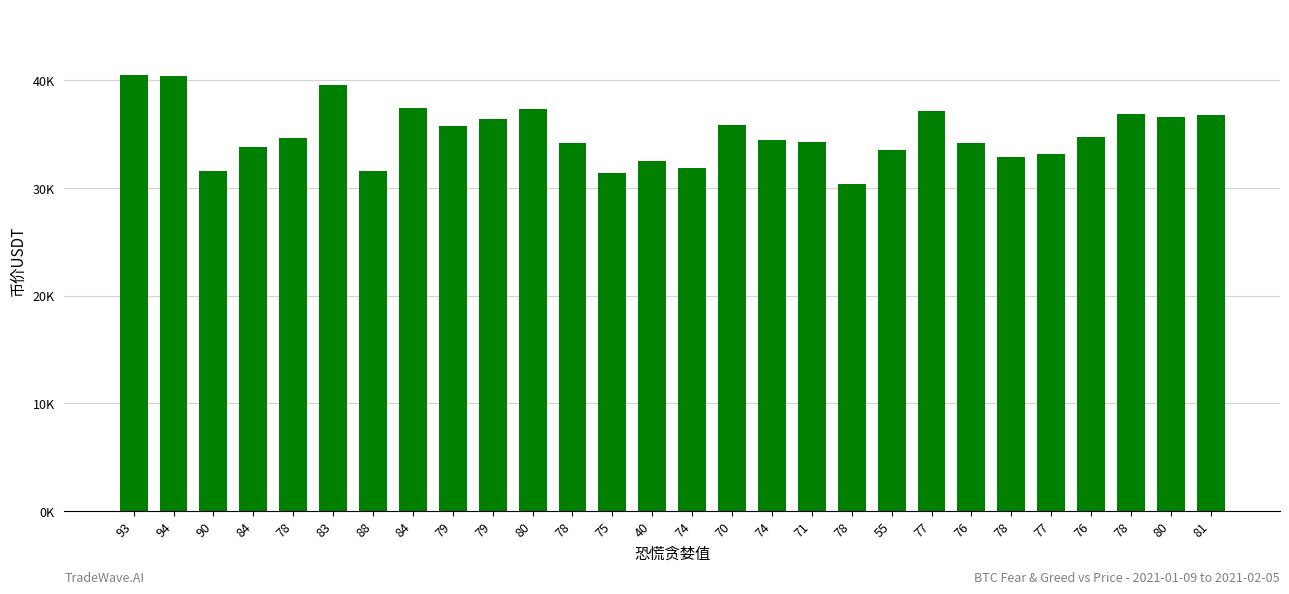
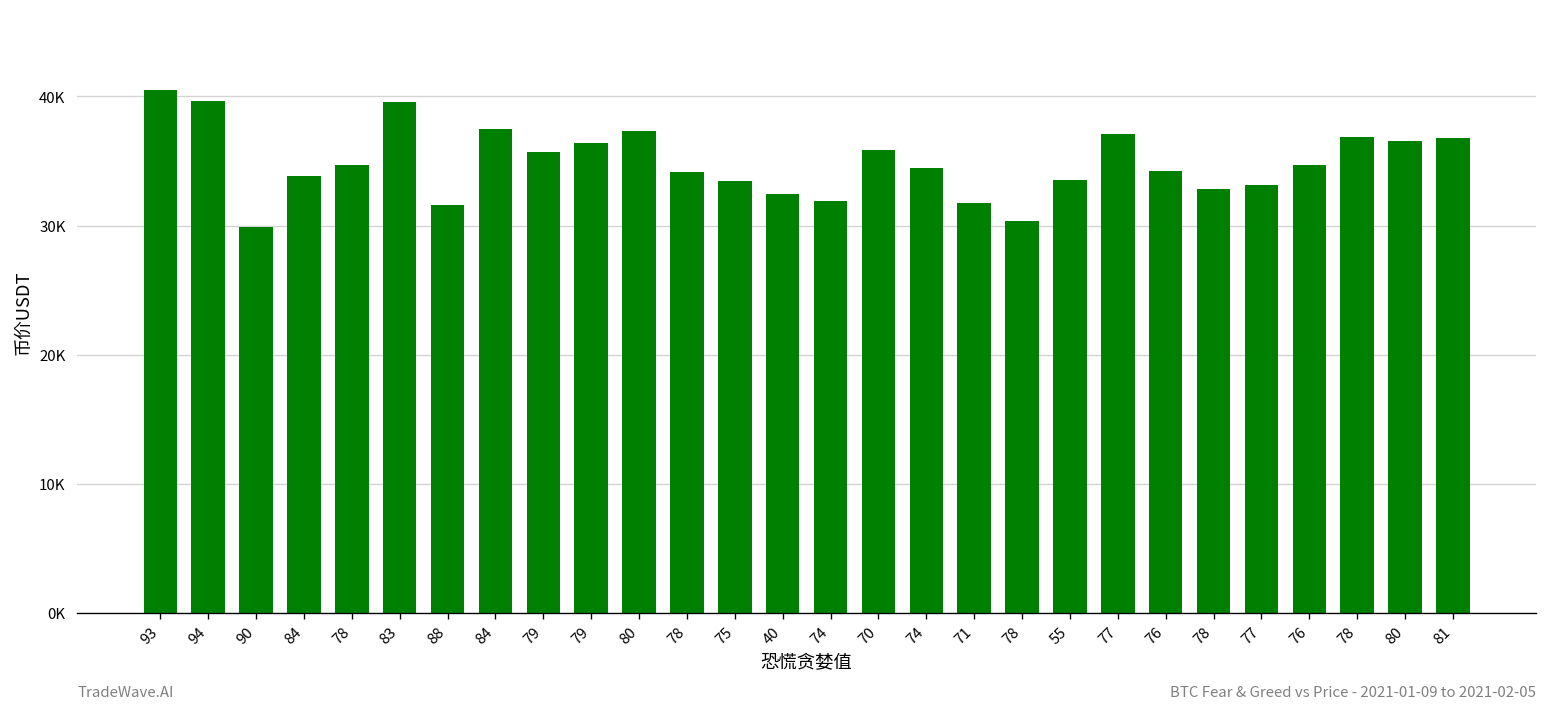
  {
    "93": 40500,
-   "94": 40400,
-   "90": 31600,
+   "94": 39700,
+   "90": 29900,
    "83": 39600,
    "88": 31600,
-   "75": 31400,
+   "75": 33400,
    "40": 32500,
    "70": 35800,
-   "71": 34300,
+   "71": 31800,
    "55": 33500,
    "81": 36800
  }
